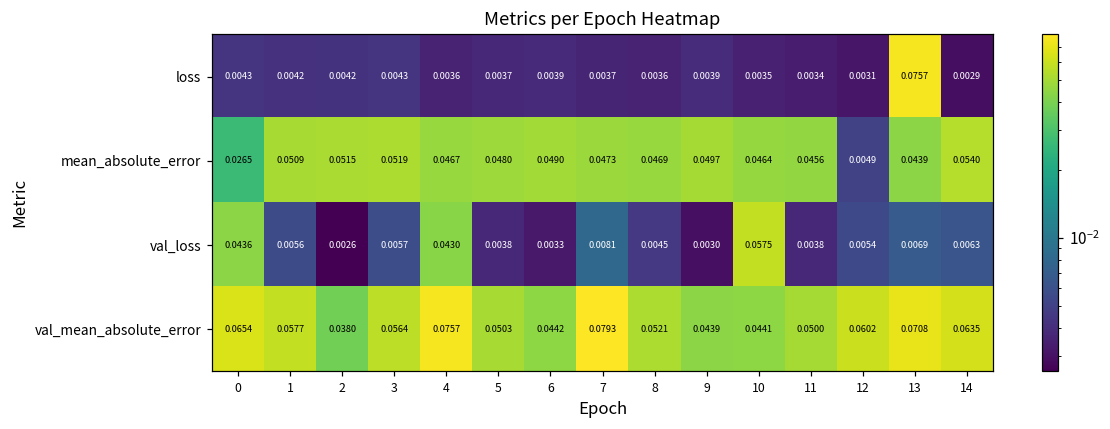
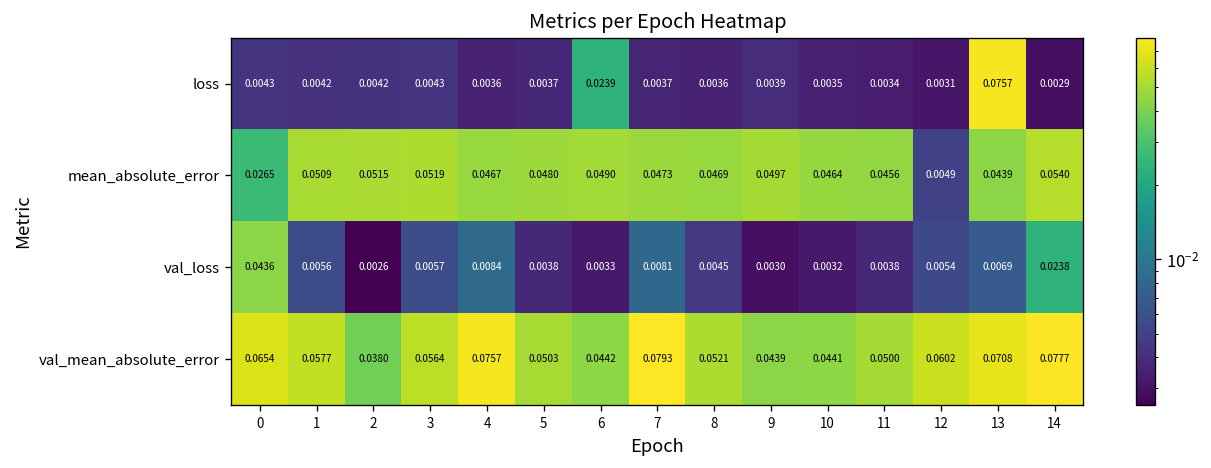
  {
    "loss": {
      "0": 0.0043,
      "1": 0.0042,
      "2": 0.0042,
      "3": 0.0043,
      "4": 0.0036,
      "5": 0.0037,
-     "6": 0.0039,
+     "6": 0.0239,
      "7": 0.0037,
      "8": 0.0036,
      "9": 0.0039,
      "10": 0.0035,
      "11": 0.0034,
      "12": 0.0031,
      "13": 0.0757,
      "14": 0.0029
    },
    "mean_absolute_error": {
      "0": 0.0265,
      "1": 0.0509,
      "2": 0.0515,
      "3": 0.0519,
      "4": 0.0467,
      "5": 0.0480,
      "6": 0.0490,
      "7": 0.0473,
      "8": 0.0469,
      "9": 0.0497,
      "10": 0.0464,
      "11": 0.0456,
      "12": 0.0049,
      "13": 0.0439,
      "14": 0.0540
    },
    "val_loss": {
      "0": 0.0436,
      "1": 0.0056,
      "2": 0.0026,
      "3": 0.0057,
-     "4": 0.0430,
+     "4": 0.0084,
      "5": 0.0038,
      "6": 0.0033,
      "7": 0.0081,
      "8": 0.0045,
      "9": 0.0030,
-     "10": 0.0575,
+     "10": 0.0032,
      "11": 0.0038,
      "12": 0.0054,
      "13": 0.0069,
-     "14": 0.0063
+     "14": 0.0238
    },
    "val_mean_absolute_error": {
      "0": 0.0654,
      "1": 0.0577,
      "2": 0.0380,
      "3": 0.0564,
      "4": 0.0757,
      "5": 0.0503,
      "6": 0.0442,
      "7": 0.0793,
      "8": 0.0521,
      "9": 0.0439,
      "10": 0.0441,
      "11": 0.0500,
      "12": 0.0602,
      "13": 0.0708,
-     "14": 0.0635
+     "14": 0.0777
    }
  }
